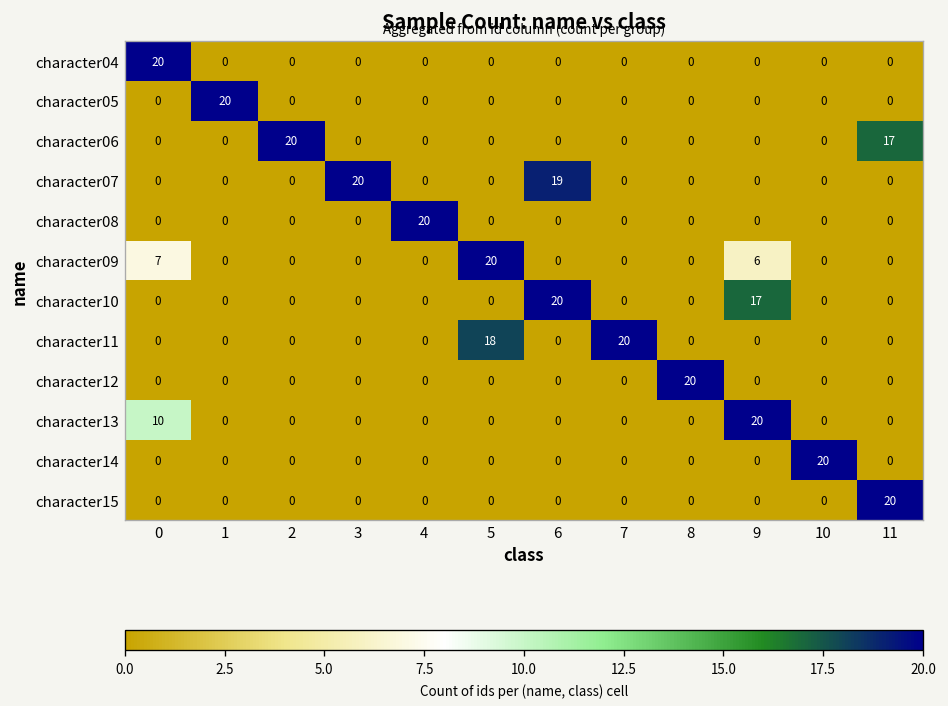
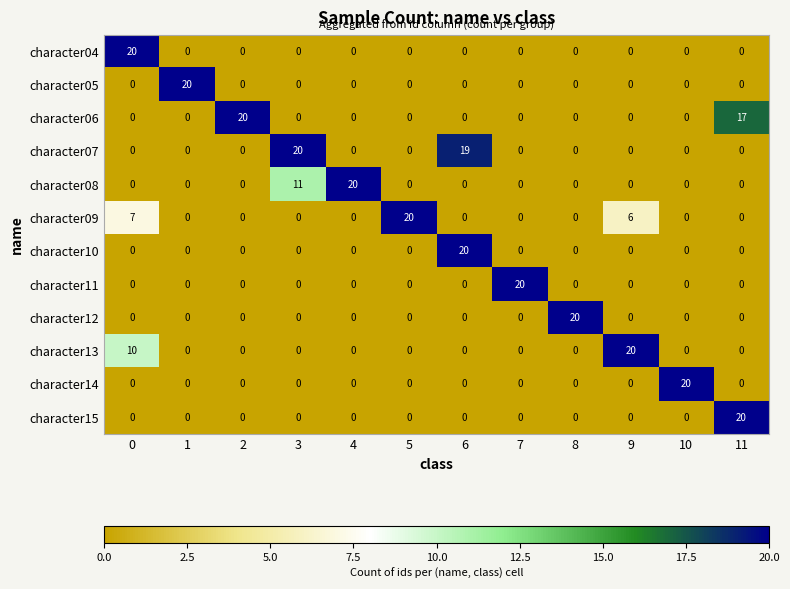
  {
    "character04": {
      "0": 20,
      "1": 0,
      "2": 0,
      "3": 0,
      "4": 0,
      "5": 0,
      "6": 0,
      "7": 0,
      "8": 0,
      "9": 0,
      "10": 0,
      "11": 0
    },
    "character05": {
      "0": 0,
      "1": 20,
      "2": 0,
      "3": 0,
      "4": 0,
      "5": 0,
      "6": 0,
      "7": 0,
      "8": 0,
      "9": 0,
      "10": 0,
      "11": 0
    },
    "character06": {
      "0": 0,
      "1": 0,
      "2": 20,
      "3": 0,
      "4": 0,
      "5": 0,
      "6": 0,
      "7": 0,
      "8": 0,
      "9": 0,
      "10": 0,
      "11": 17
    },
    "character07": {
      "0": 0,
      "1": 0,
      "2": 0,
      "3": 20,
      "4": 0,
      "5": 0,
      "6": 19,
      "7": 0,
      "8": 0,
      "9": 0,
      "10": 0,
      "11": 0
    },
    "character08": {
      "0": 0,
      "1": 0,
      "2": 0,
-     "3": 0,
+     "3": 11,
      "4": 20,
      "5": 0,
      "6": 0,
      "7": 0,
      "8": 0,
      "9": 0,
      "10": 0,
      "11": 0
    },
    "character09": {
      "0": 7,
      "1": 0,
      "2": 0,
      "3": 0,
      "4": 0,
      "5": 20,
      "6": 0,
      "7": 0,
      "8": 0,
      "9": 6,
      "10": 0,
      "11": 0
    },
    "character10": {
      "0": 0,
      "1": 0,
      "2": 0,
      "3": 0,
      "4": 0,
      "5": 0,
      "6": 20,
      "7": 0,
      "8": 0,
-     "9": 17,
+     "9": 0,
      "10": 0,
      "11": 0
    },
    "character11": {
      "0": 0,
      "1": 0,
      "2": 0,
      "3": 0,
      "4": 0,
-     "5": 18,
+     "5": 0,
      "6": 0,
      "7": 20,
      "8": 0,
      "9": 0,
      "10": 0,
      "11": 0
    },
    "character12": {
      "0": 0,
      "1": 0,
      "2": 0,
      "3": 0,
      "4": 0,
      "5": 0,
      "6": 0,
      "7": 0,
      "8": 20,
      "9": 0,
      "10": 0,
      "11": 0
    },
    "character13": {
      "0": 10,
      "1": 0,
      "2": 0,
      "3": 0,
      "4": 0,
      "5": 0,
      "6": 0,
      "7": 0,
      "8": 0,
      "9": 20,
      "10": 0,
      "11": 0
    },
    "character14": {
      "0": 0,
      "1": 0,
      "2": 0,
      "3": 0,
      "4": 0,
      "5": 0,
      "6": 0,
      "7": 0,
      "8": 0,
      "9": 0,
      "10": 20,
      "11": 0
    },
    "character15": {
      "0": 0,
      "1": 0,
      "2": 0,
      "3": 0,
      "4": 0,
      "5": 0,
      "6": 0,
      "7": 0,
      "8": 0,
      "9": 0,
      "10": 0,
      "11": 20
    }
  }
